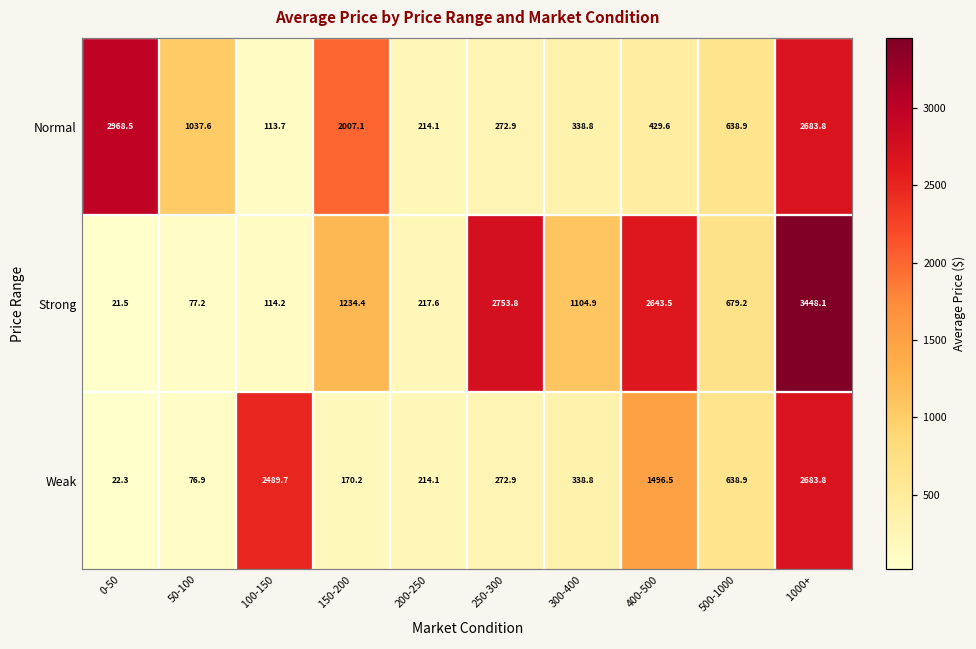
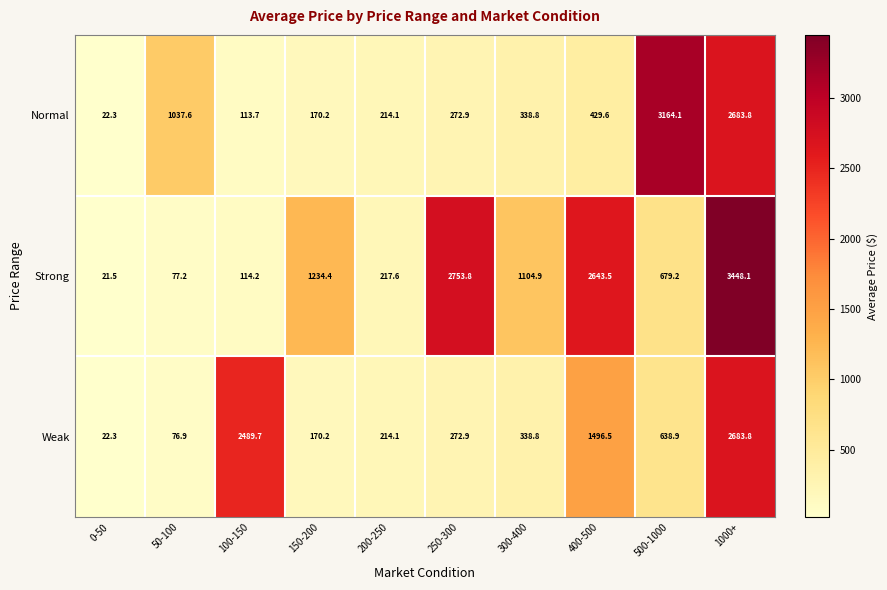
  {
    "Normal": {
-     "0-50": 2968.5,
+     "0-50": 22.3,
      "50-100": 1037.6,
      "100-150": 113.7,
-     "150-200": 2007.1,
+     "150-200": 170.2,
      "200-250": 214.1,
      "250-300": 272.9,
      "300-400": 338.8,
      "400-500": 429.6,
-     "500-1000": 638.9,
+     "500-1000": 3164.1,
      "1000+": 2683.8
    },
    "Strong": {
      "0-50": 21.5,
      "50-100": 77.2,
      "100-150": 114.2,
      "150-200": 1234.4,
      "200-250": 217.6,
      "250-300": 2753.8,
      "300-400": 1104.9,
      "400-500": 2643.5,
      "500-1000": 679.2,
      "1000+": 3448.1
    },
    "Weak": {
      "0-50": 22.3,
      "50-100": 76.9,
      "100-150": 2489.7,
      "150-200": 170.2,
      "200-250": 214.1,
      "250-300": 272.9,
      "300-400": 338.8,
      "400-500": 1496.5,
      "500-1000": 638.9,
      "1000+": 2683.8
    }
  }
